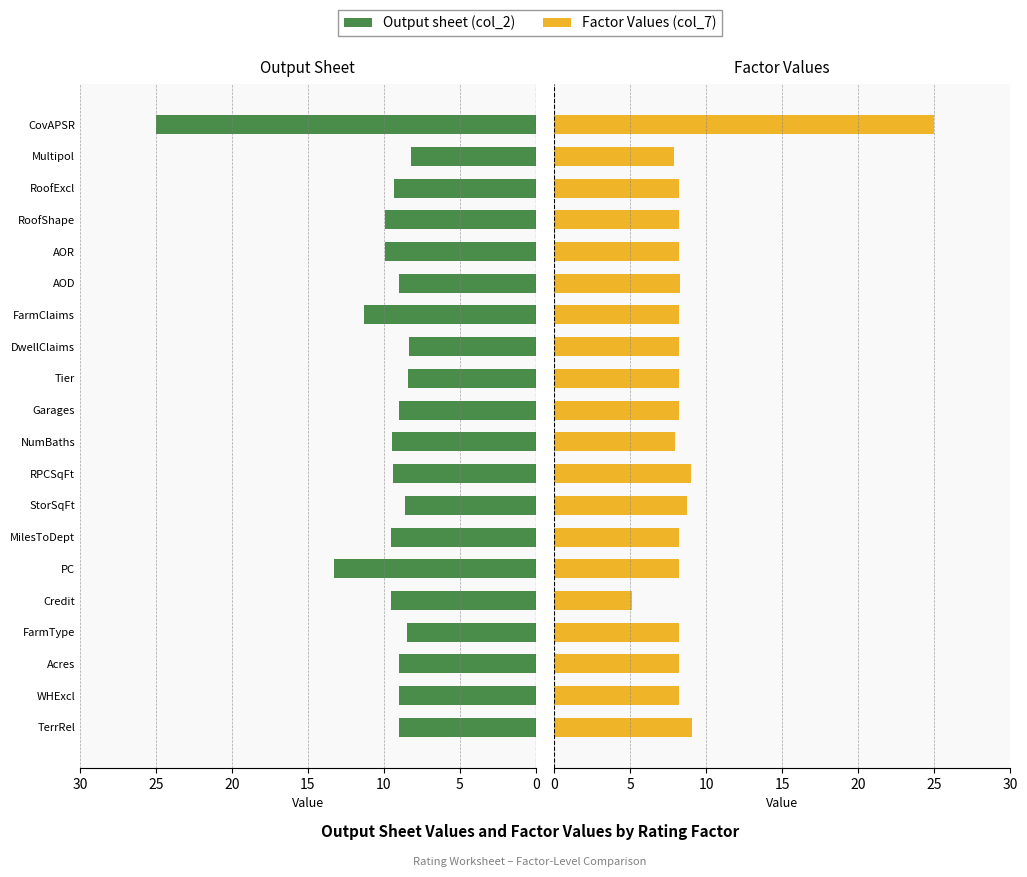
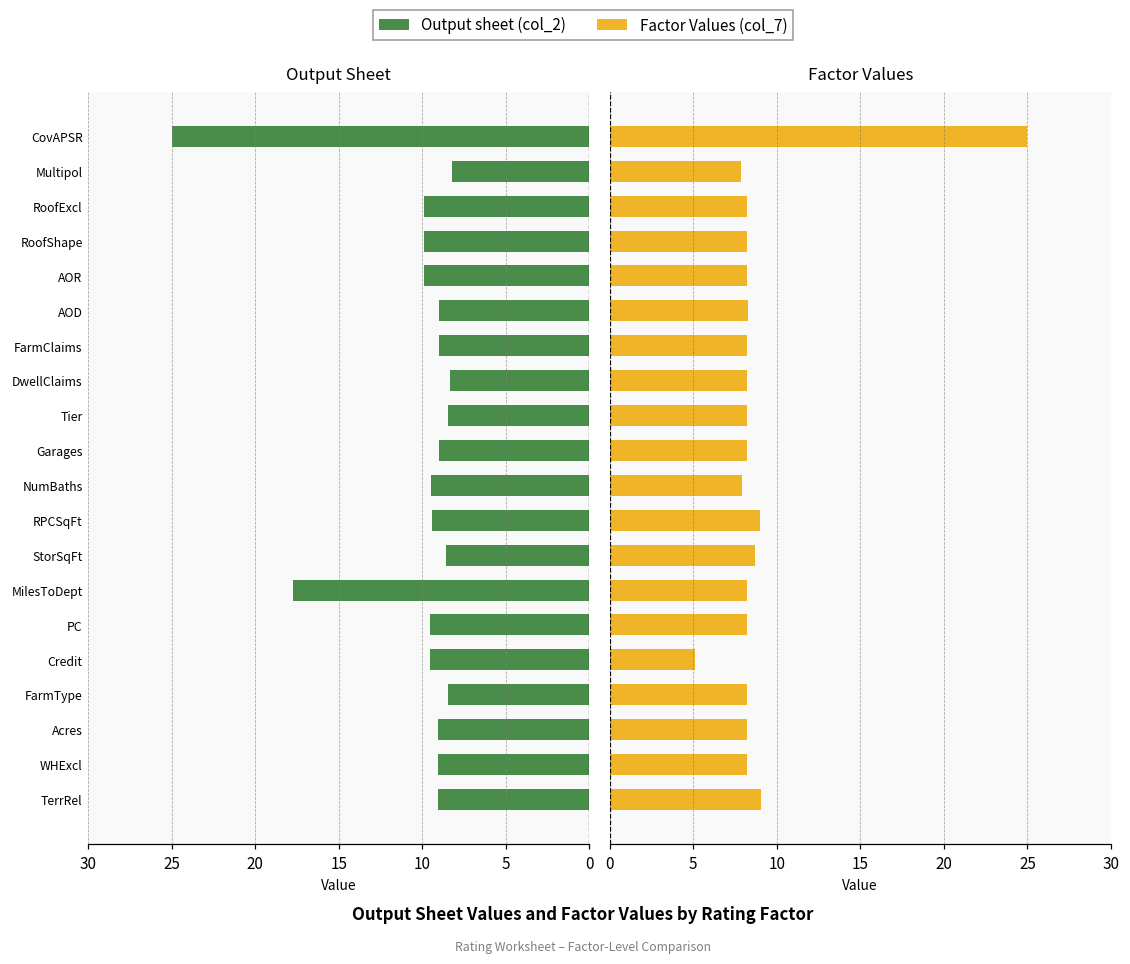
  {
    "Output Sheet": {
      "CovAPSR": 25.0,
      "Multipol": 8.2,
-     "RoofExcl": 9.3,
+     "RoofExcl": 9.9,
      "RoofShape": 9.9,
      "AOR": 9.9,
      "AOD": 9.0,
-     "FarmClaims": 11.3,
+     "FarmClaims": 9.0,
      "DwellClaims": 8.4,
      "Tier": 8.4,
      "Garages": 9.0,
      "NumBaths": 9.5,
      "RPCSqFt": 9.4,
      "StorSqFt": 8.6,
-     "MilesToDept": 9.6,
-     "PC": 13.3,
+     "MilesToDept": 17.7,
+     "PC": 9.6,
      "Credit": 9.6,
      "FarmType": 8.5,
      "Acres": 9.0,
      "WHExcl": 9.0,
      "TerrRel": 9.0
    }
  }
